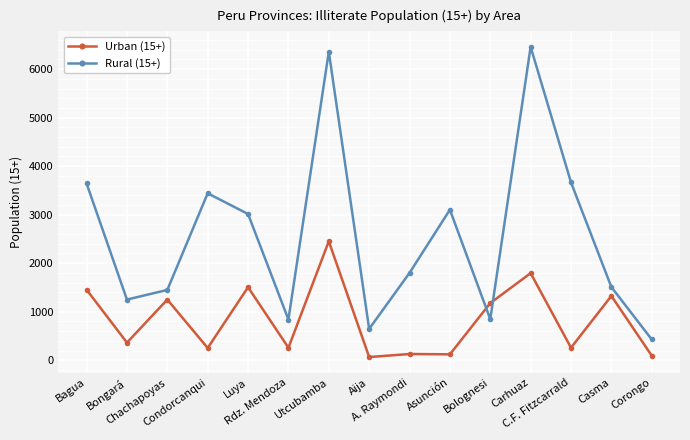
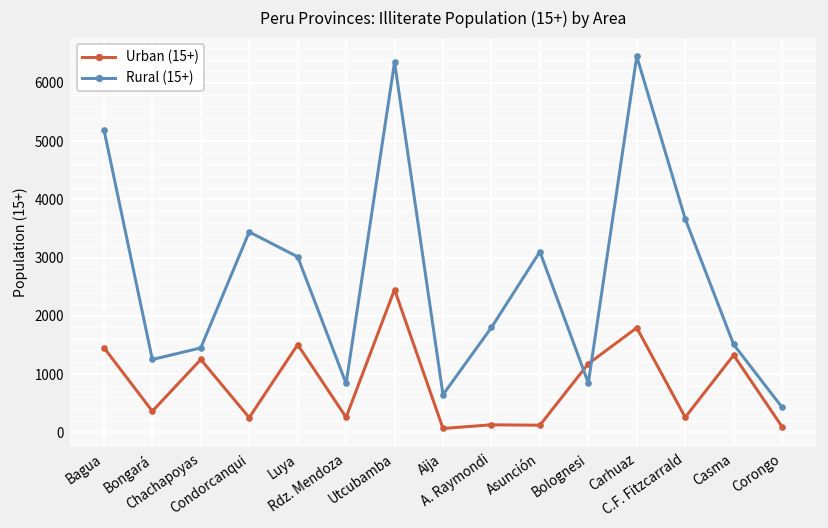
  {
    "Urban (15+)": {
      "Bagua": 1500,
      "Bongará": 400,
      "Chachapoyas": 1300,
      "Condorcanqui": 300,
      "Luya": 1500,
      "Rdz. Mendoza": 300,
      "Utcubamba": 2500,
      "Aija": 100,
      "A. Raymondi": 100,
      "Asunción": 100,
      "Bolognesi": 1200,
      "Carhuaz": 1800,
      "C.F. Fitzcarrald": 300,
      "Casma": 1300,
      "Corongo": 100
    },
    "Rural (15+)": {
-     "Bagua": 3600,
+     "Bagua": 5200,
      "Bongará": 1300,
      "Chachapoyas": 1400,
      "Condorcanqui": 3400,
      "Luya": 3000,
      "Rdz. Mendoza": 800,
      "Utcubamba": 6400,
      "Aija": 600,
      "A. Raymondi": 1800,
      "Asunción": 3100,
      "Bolognesi": 800,
      "Carhuaz": 6500,
      "C.F. Fitzcarrald": 3700,
      "Casma": 1500,
      "Corongo": 400
    }
  }
